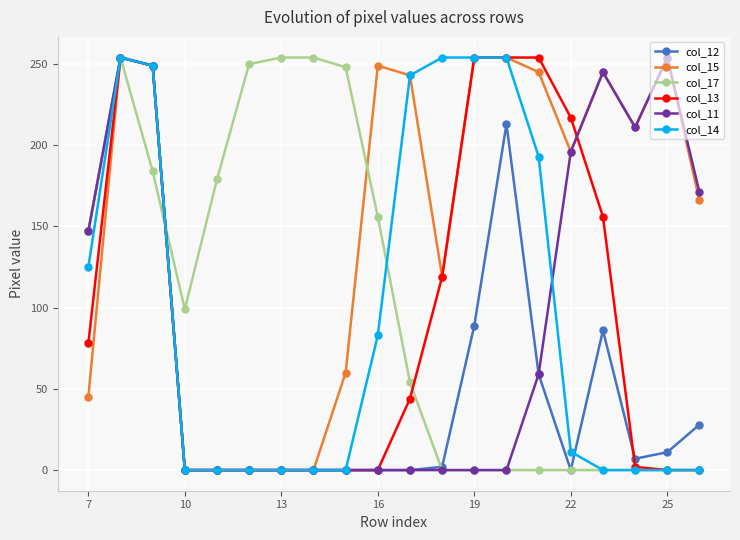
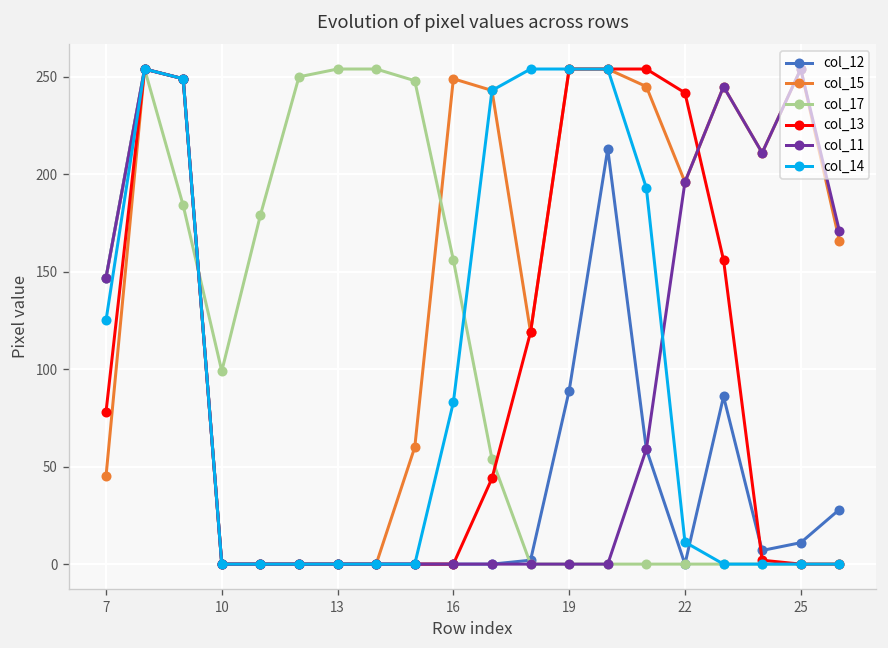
  {
    "col_12": {
      "25": 11
    },
    "col_13": {
-     "22": 217
+     "22": 242
    },
    "col_14": {
      "22": 11
    }
  }
